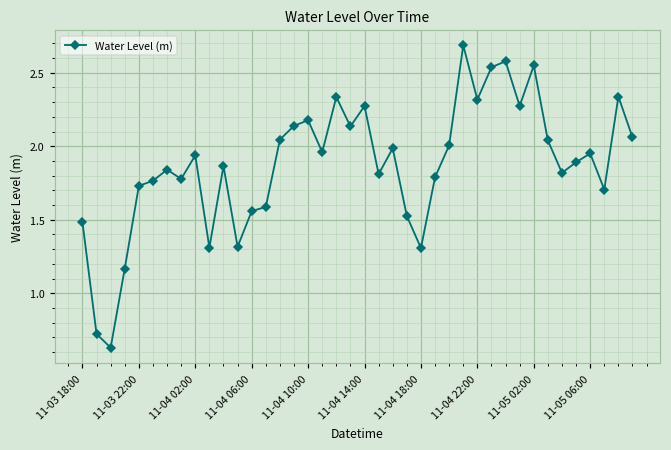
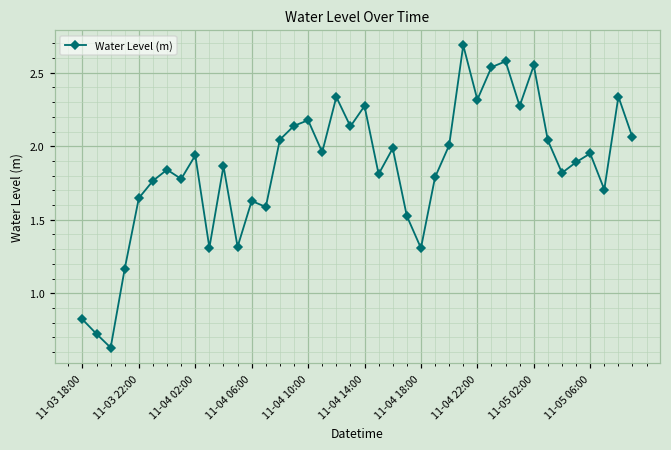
  {
-   "11-03 18:00": 1.48,
-   "11-03 22:00": 1.73,
+   "11-03 18:00": 0.82,
+   "11-03 22:00": 1.65,
    "11-04 02:00": 1.94,
-   "11-04 06:00": 1.56,
+   "11-04 06:00": 1.63,
    "11-04 10:00": 2.18,
    "11-04 14:00": 2.27,
    "11-04 18:00": 1.31,
    "11-04 22:00": 2.32,
    "11-05 02:00": 2.55,
    "11-05 06:00": 1.95
  }
